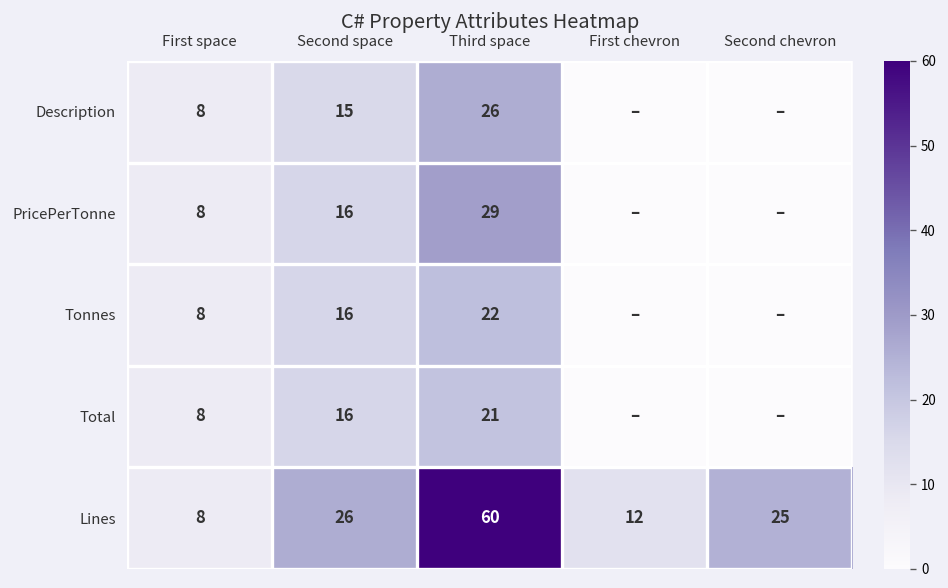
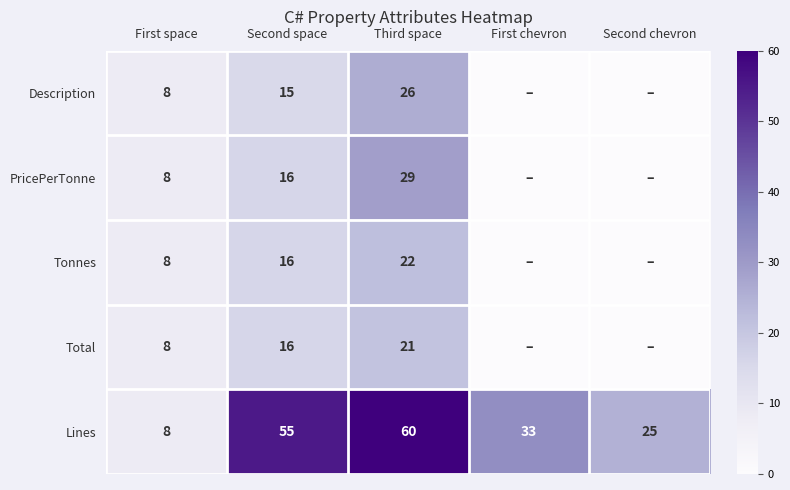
  {
    "Description": {
      "First space": 8,
      "Second space": 15,
      "Third space": 26
    },
    "PricePerTonne": {
      "First space": 8,
      "Second space": 16,
      "Third space": 29
    },
    "Tonnes": {
      "First space": 8,
      "Second space": 16,
      "Third space": 22
    },
    "Total": {
      "First space": 8,
      "Second space": 16,
      "Third space": 21
    },
    "Lines": {
      "First space": 8,
-     "Second space": 26,
+     "Second space": 55,
      "Third space": 60,
-     "First chevron": 12,
+     "First chevron": 33,
      "Second chevron": 25
    }
  }
